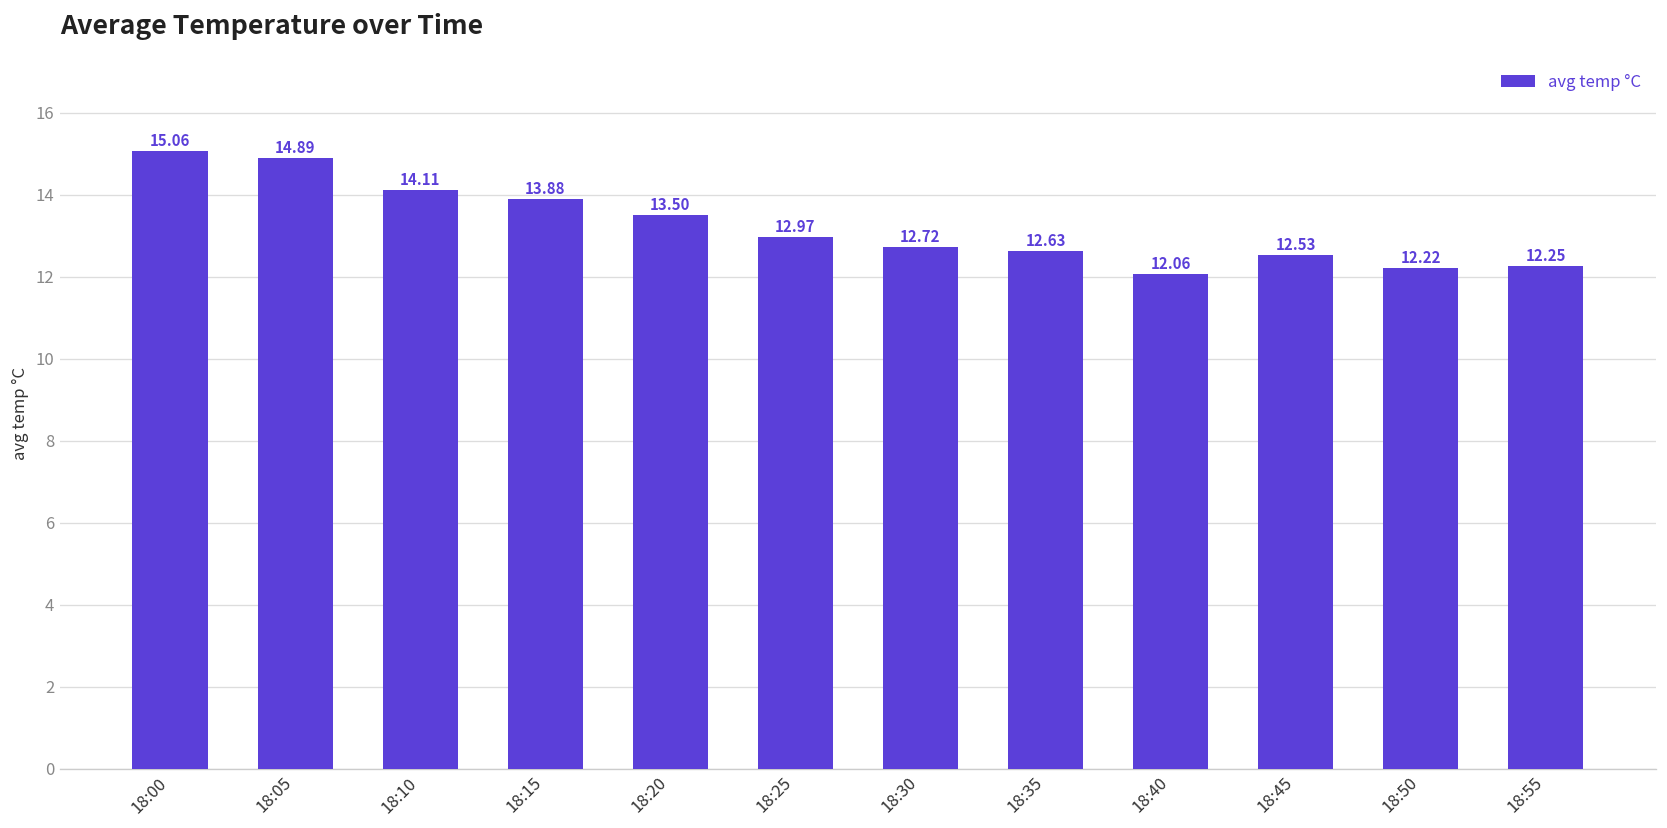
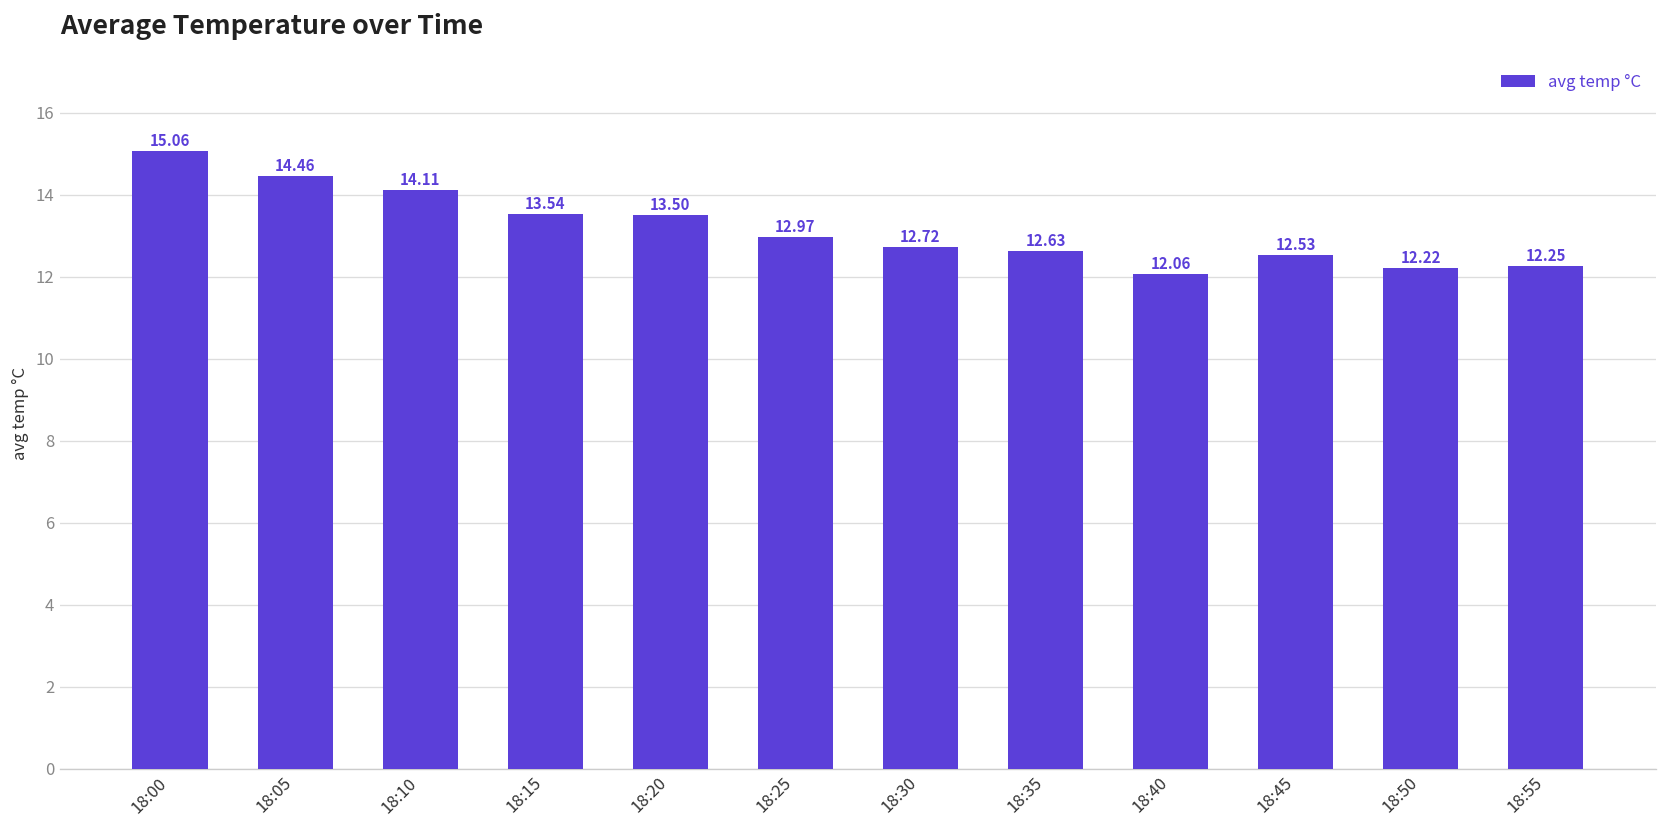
  {
    "18:00": 15.06,
-   "18:05": 14.89,
+   "18:05": 14.46,
    "18:10": 14.11,
-   "18:15": 13.88,
+   "18:15": 13.54,
    "18:20": 13.50,
    "18:25": 12.97,
    "18:30": 12.72,
    "18:35": 12.63,
    "18:40": 12.06,
    "18:45": 12.53,
    "18:50": 12.22,
    "18:55": 12.25
  }
